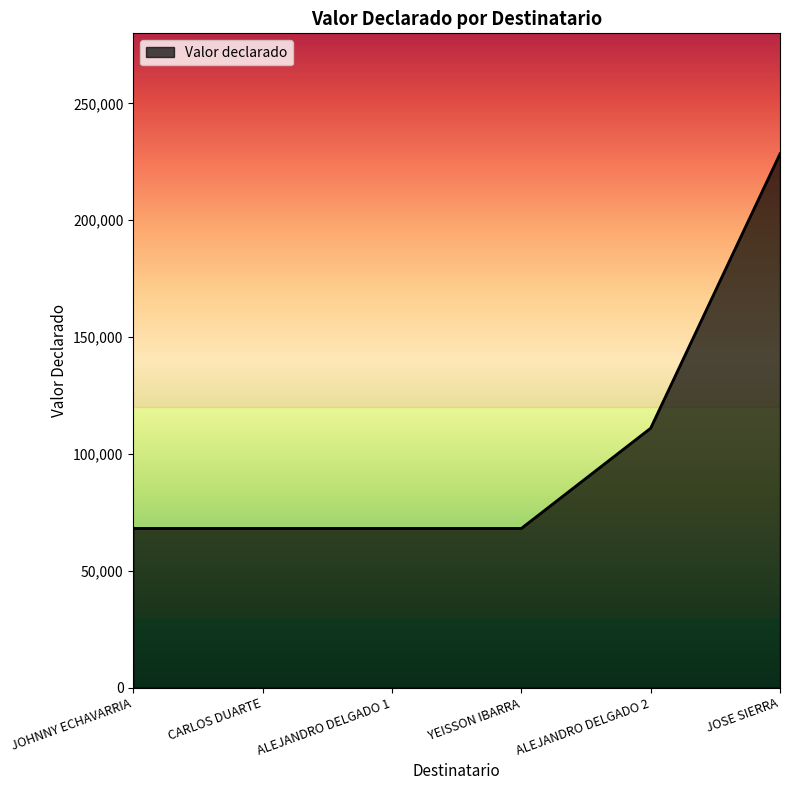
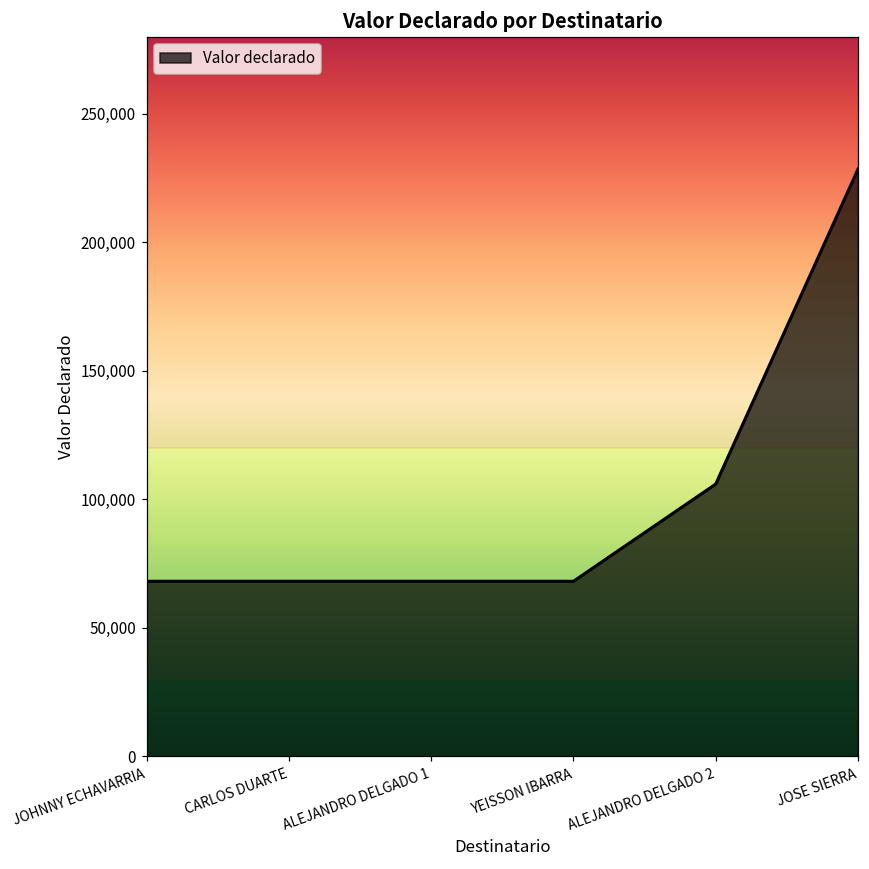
  {
    "JOHNNY ECHAVARRIA": "68,000",
    "CARLOS DUARTE": "68,000",
    "ALEJANDRO DELGADO 1": "68,000",
    "YEISSON IBARRA": "68,000",
-   "ALEJANDRO DELGADO 2": "111,000",
+   "ALEJANDRO DELGADO 2": "106,000",
    "JOSE SIERRA": "228,000"
  }
